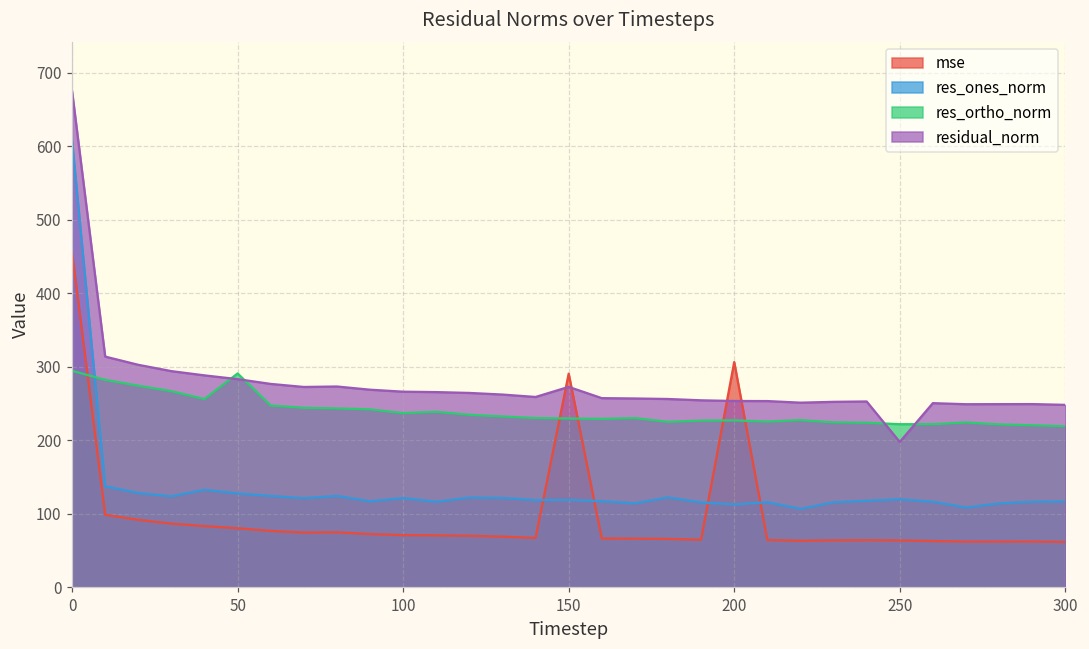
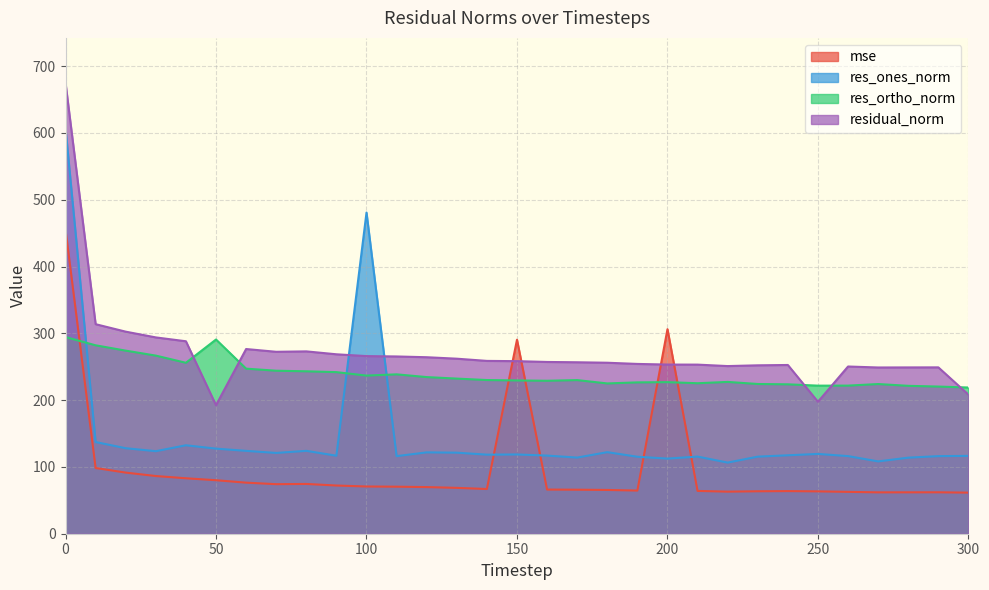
  {
    "mse": {
      "0": 460,
      "50": 80,
      "100": 70,
      "150": 290,
      "200": 310,
      "250": 60,
      "300": 60
    },
    "res_ones_norm": {
      "0": 610,
      "50": 130,
-     "100": 120,
+     "100": 480,
      "150": 120,
      "200": 110,
      "250": 120,
      "300": 120
    },
    "res_ortho_norm": {
      "0": 290,
      "50": 290,
      "100": 240,
      "150": 230,
      "200": 230,
      "250": 220,
      "300": 220
    },
    "residual_norm": {
      "0": 670,
-     "50": 280,
+     "50": 190,
      "100": 270,
-     "150": 270,
+     "150": 260,
      "200": 250,
      "250": 200,
-     "300": 250
+     "300": 210
    }
  }
